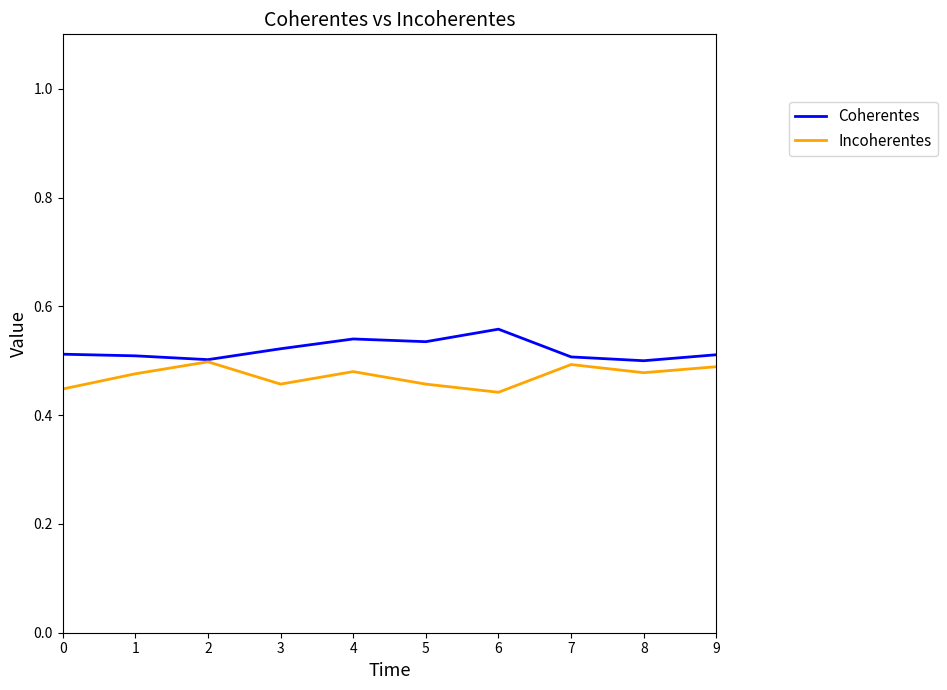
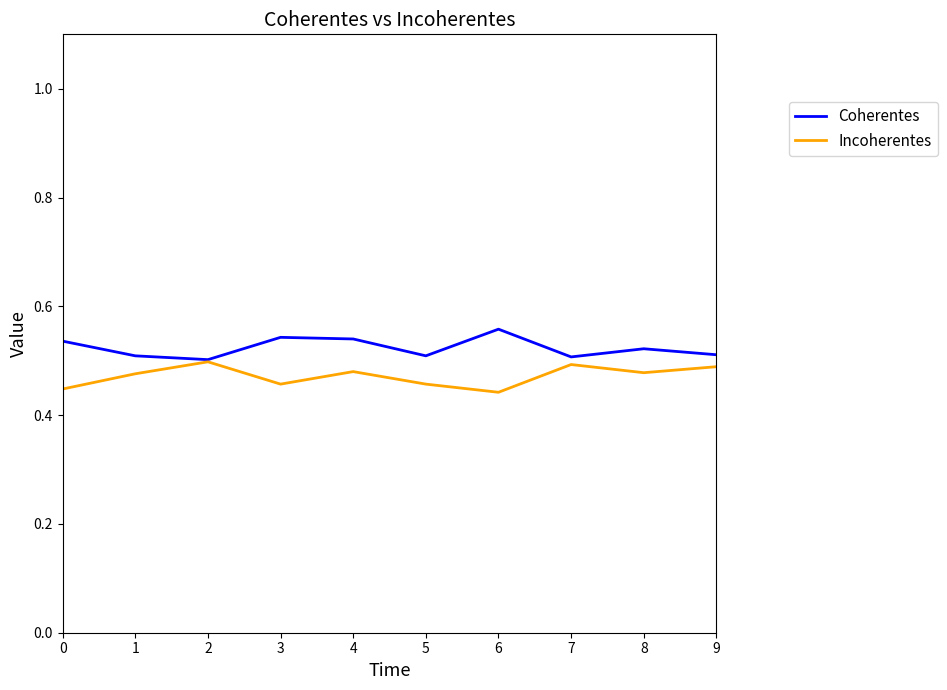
  {
    "Coherentes": {
-     "0": 0.51,
+     "0": 0.54,
      "1": 0.51,
-     "3": 0.52,
+     "3": 0.54,
      "4": 0.54,
-     "5": 0.54,
+     "5": 0.51,
      "6": 0.56,
      "7": 0.51,
-     "8": 0.50,
+     "8": 0.52,
      "9": 0.51
    },
    "Incoherentes": {
      "0": 0.45,
      "1": 0.48,
      "3": 0.46,
      "4": 0.48,
      "5": 0.46,
      "6": 0.44,
      "7": 0.49,
      "8": 0.48,
      "9": 0.49
    }
  }
